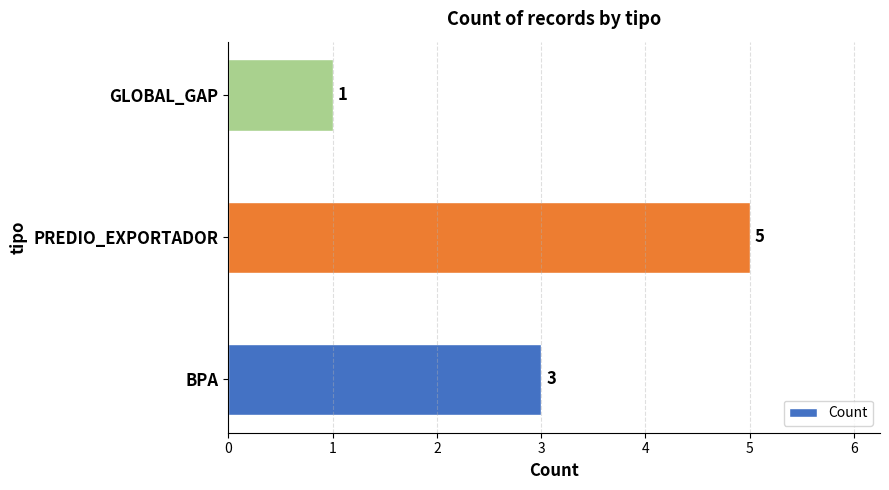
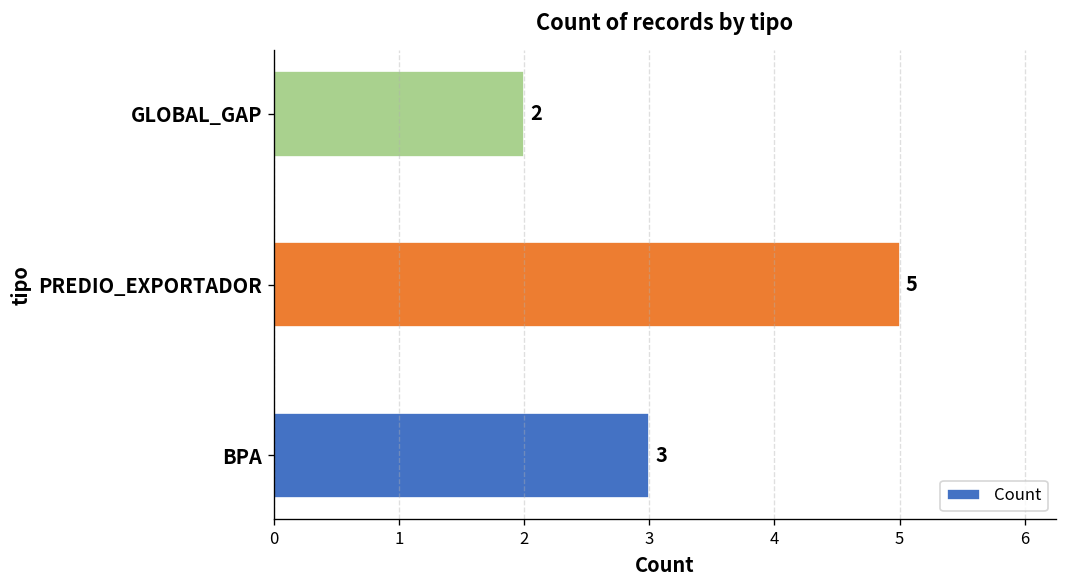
  {
-   "GLOBAL_GAP": 1,
+   "GLOBAL_GAP": 2,
    "PREDIO_EXPORTADOR": 5,
    "BPA": 3
  }
